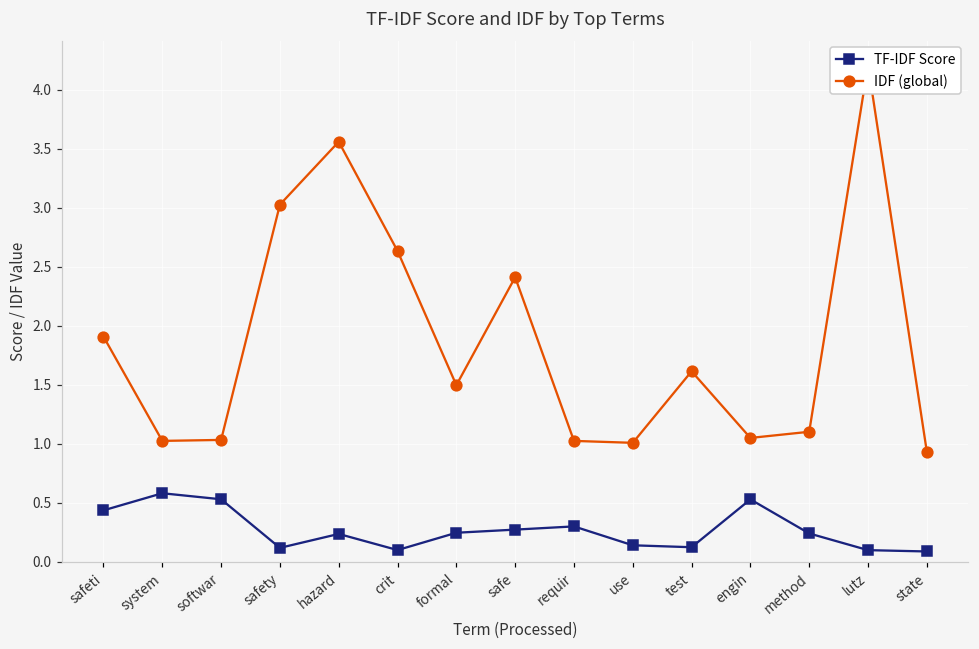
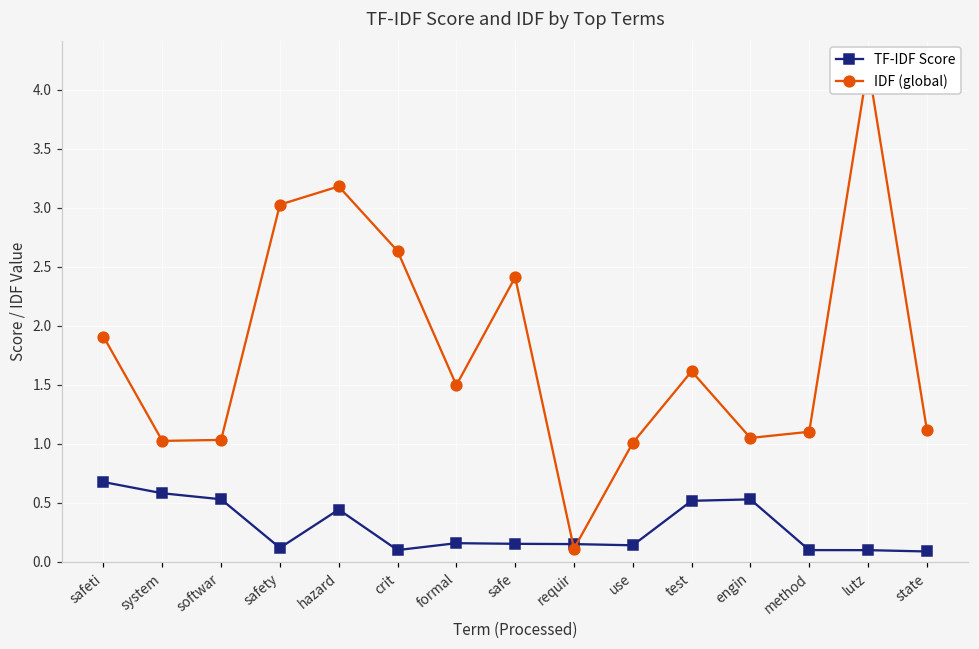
  {
    "TF-IDF Score": {
-     "safeti": 0.44,
+     "safeti": 0.68,
      "system": 0.58,
      "softwar": 0.53,
      "safety": 0.12,
-     "hazard": 0.24,
+     "hazard": 0.44,
      "crit": 0.10,
-     "formal": 0.25,
-     "safe": 0.27,
-     "requir": 0.30,
+     "formal": 0.16,
+     "safe": 0.15,
+     "requir": 0.15,
      "use": 0.14,
-     "test": 0.12,
+     "test": 0.52,
      "engin": 0.53,
-     "method": 0.24,
+     "method": 0.10,
      "lutz": 0.10,
      "state": 0.09
    },
    "IDF (global)": {
      "safeti": 1.91,
      "system": 1.02,
      "softwar": 1.03,
      "safety": 3.03,
-     "hazard": 3.56,
+     "hazard": 3.18,
      "crit": 2.63,
      "formal": 1.50,
      "safe": 2.41,
-     "requir": 1.02,
+     "requir": 0.11,
      "use": 1.01,
      "test": 1.61,
      "engin": 1.05,
      "method": 1.10,
-     "state": 0.93
+     "state": 1.12
    }
  }
